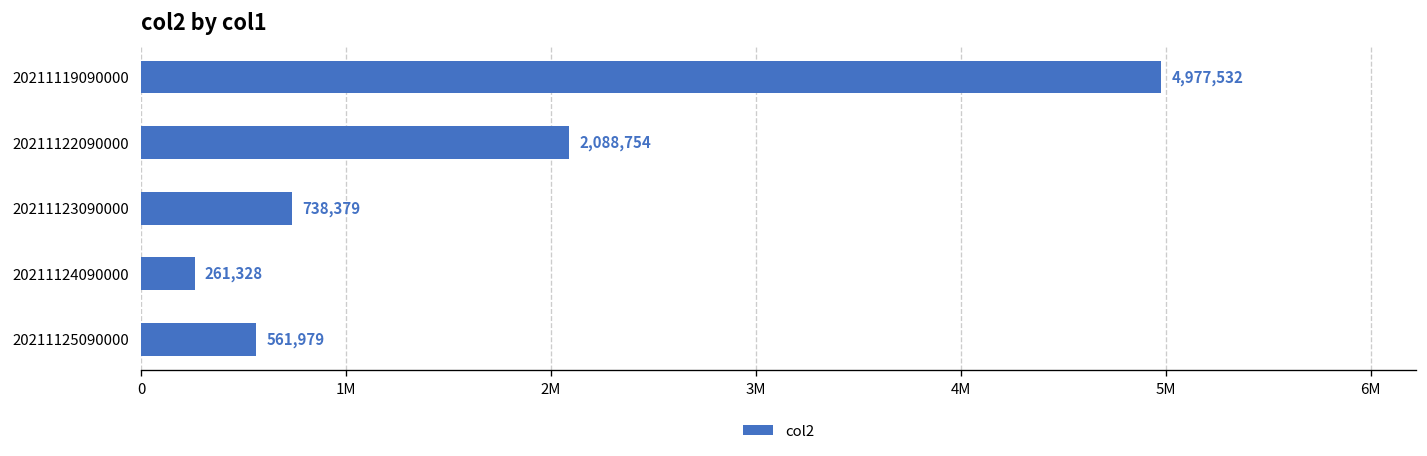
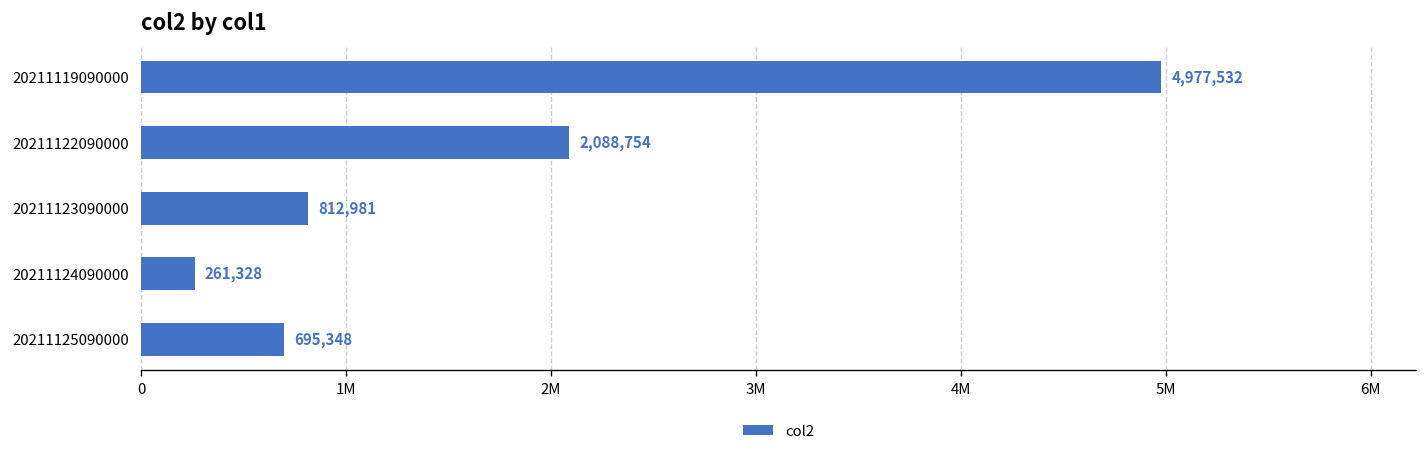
  {
    "20211119090000": "4,977,532",
    "20211122090000": "2,088,754",
-   "20211123090000": "738,379",
+   "20211123090000": "812,981",
    "20211124090000": "261,328",
-   "20211125090000": "561,979"
+   "20211125090000": "695,348"
  }
